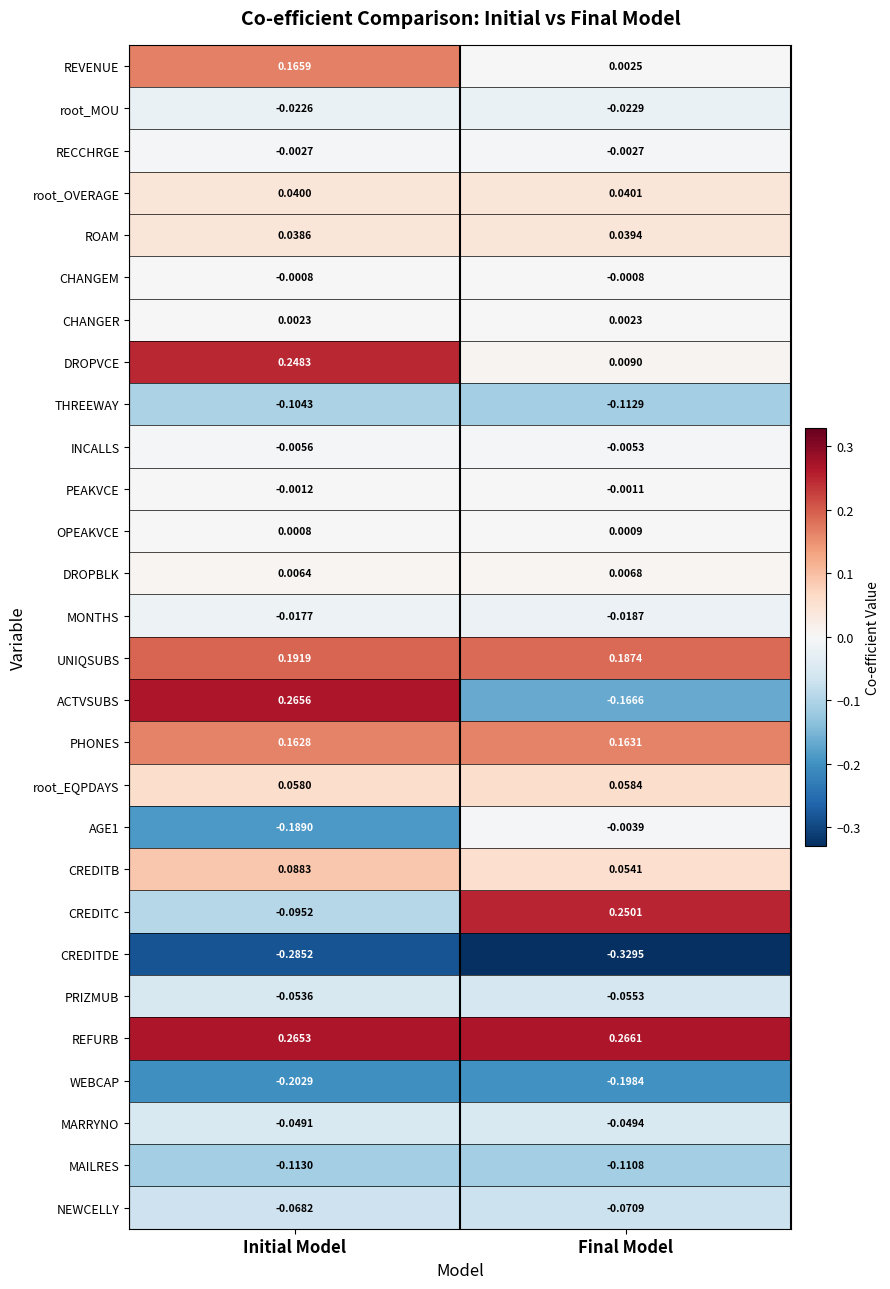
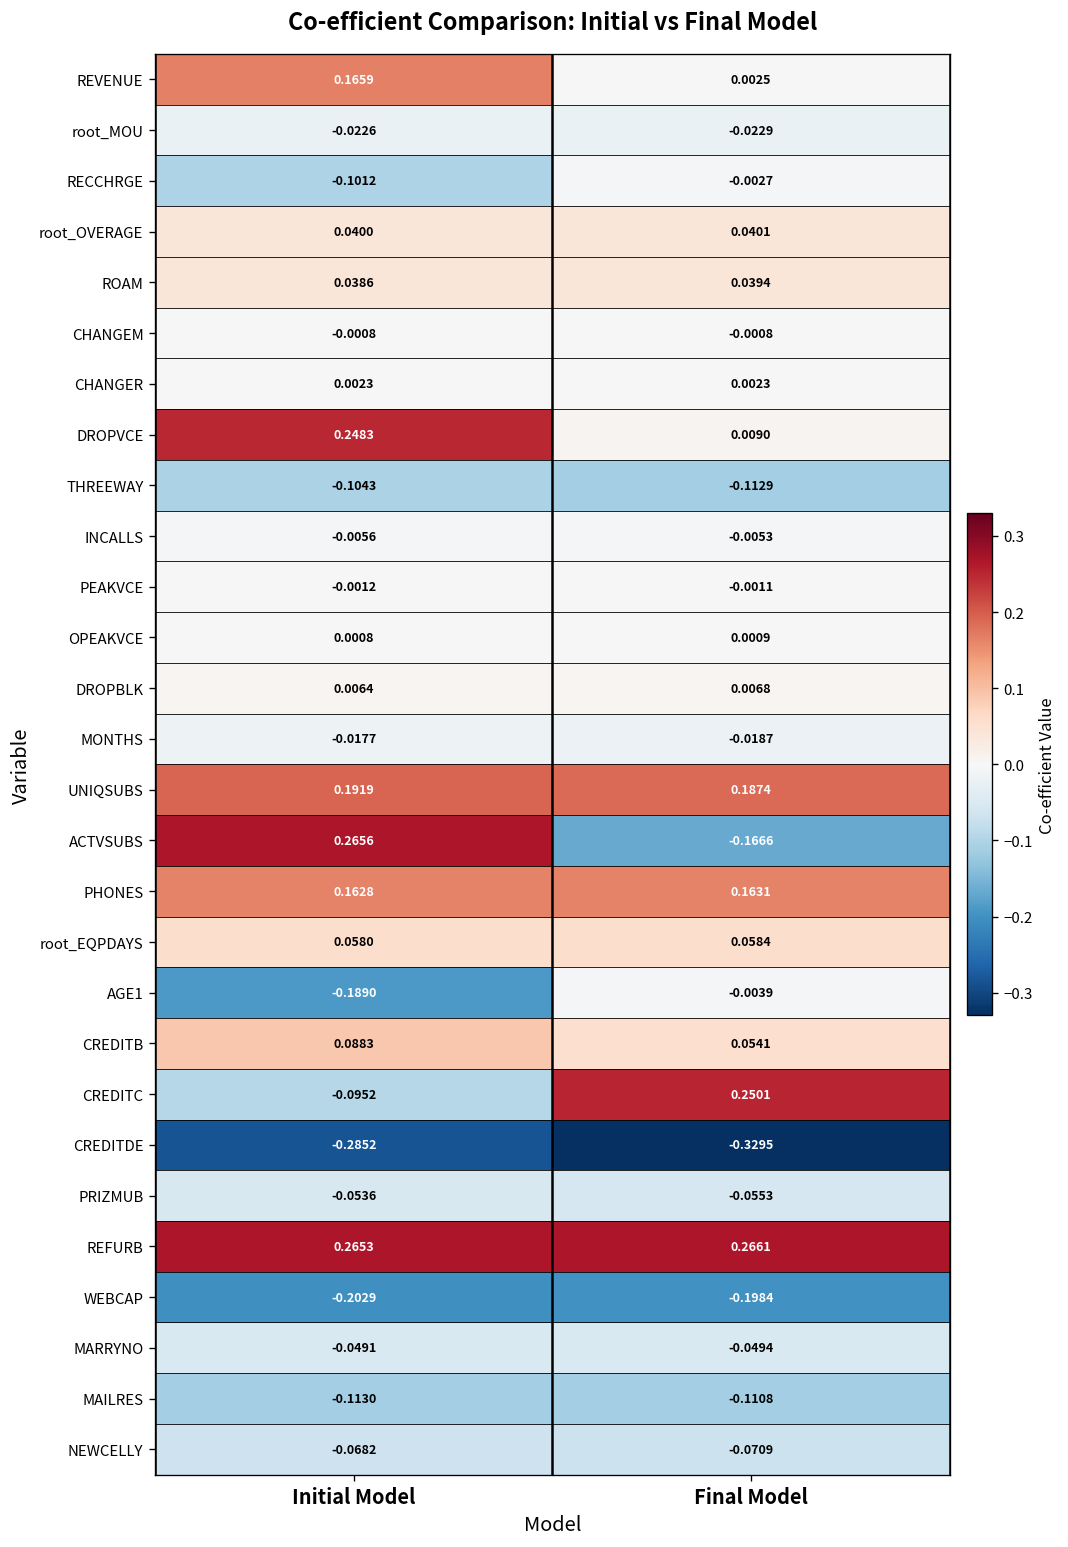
  {
    "REVENUE": {
      "Initial Model": 0.1659,
      "Final Model": 0.0025
    },
    "root_MOU": {
      "Initial Model": -0.0226,
      "Final Model": -0.0229
    },
    "RECCHRGE": {
-     "Initial Model": -0.0027,
+     "Initial Model": -0.1012,
      "Final Model": -0.0027
    },
    "root_OVERAGE": {
      "Initial Model": 0.0400,
      "Final Model": 0.0401
    },
    "ROAM": {
      "Initial Model": 0.0386,
      "Final Model": 0.0394
    },
    "CHANGEM": {
      "Initial Model": -0.0008,
      "Final Model": -0.0008
    },
    "CHANGER": {
      "Initial Model": 0.0023,
      "Final Model": 0.0023
    },
    "DROPVCE": {
      "Initial Model": 0.2483,
      "Final Model": 0.0090
    },
    "THREEWAY": {
      "Initial Model": -0.1043,
      "Final Model": -0.1129
    },
    "INCALLS": {
      "Initial Model": -0.0056,
      "Final Model": -0.0053
    },
    "PEAKVCE": {
      "Initial Model": -0.0012,
      "Final Model": -0.0011
    },
    "OPEAKVCE": {
      "Initial Model": 0.0008,
      "Final Model": 0.0009
    },
    "DROPBLK": {
      "Initial Model": 0.0064,
      "Final Model": 0.0068
    },
    "MONTHS": {
      "Initial Model": -0.0177,
      "Final Model": -0.0187
    },
    "UNIQSUBS": {
      "Initial Model": 0.1919,
      "Final Model": 0.1874
    },
    "ACTVSUBS": {
      "Initial Model": 0.2656,
      "Final Model": -0.1666
    },
    "PHONES": {
      "Initial Model": 0.1628,
      "Final Model": 0.1631
    },
    "root_EQPDAYS": {
      "Initial Model": 0.0580,
      "Final Model": 0.0584
    },
    "AGE1": {
      "Initial Model": -0.1890,
      "Final Model": -0.0039
    },
    "CREDITB": {
      "Initial Model": 0.0883,
      "Final Model": 0.0541
    },
    "CREDITC": {
      "Initial Model": -0.0952,
      "Final Model": 0.2501
    },
    "CREDITDE": {
      "Initial Model": -0.2852,
      "Final Model": -0.3295
    },
    "PRIZMUB": {
      "Initial Model": -0.0536,
      "Final Model": -0.0553
    },
    "REFURB": {
      "Initial Model": 0.2653,
      "Final Model": 0.2661
    },
    "WEBCAP": {
      "Initial Model": -0.2029,
      "Final Model": -0.1984
    },
    "MARRYNO": {
      "Initial Model": -0.0491,
      "Final Model": -0.0494
    },
    "MAILRES": {
      "Initial Model": -0.1130,
      "Final Model": -0.1108
    },
    "NEWCELLY": {
      "Initial Model": -0.0682,
      "Final Model": -0.0709
    }
  }
